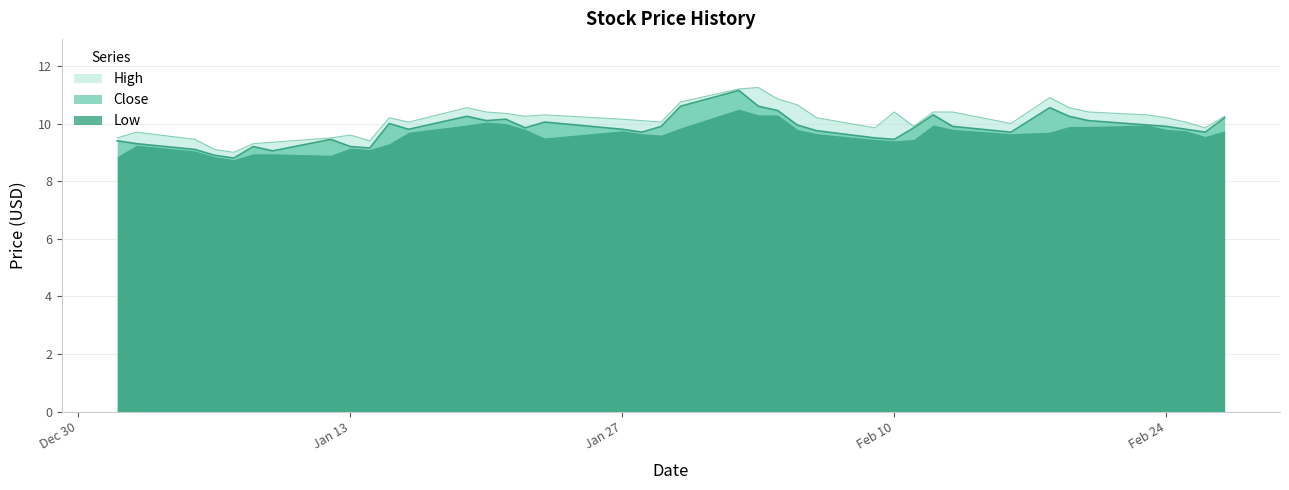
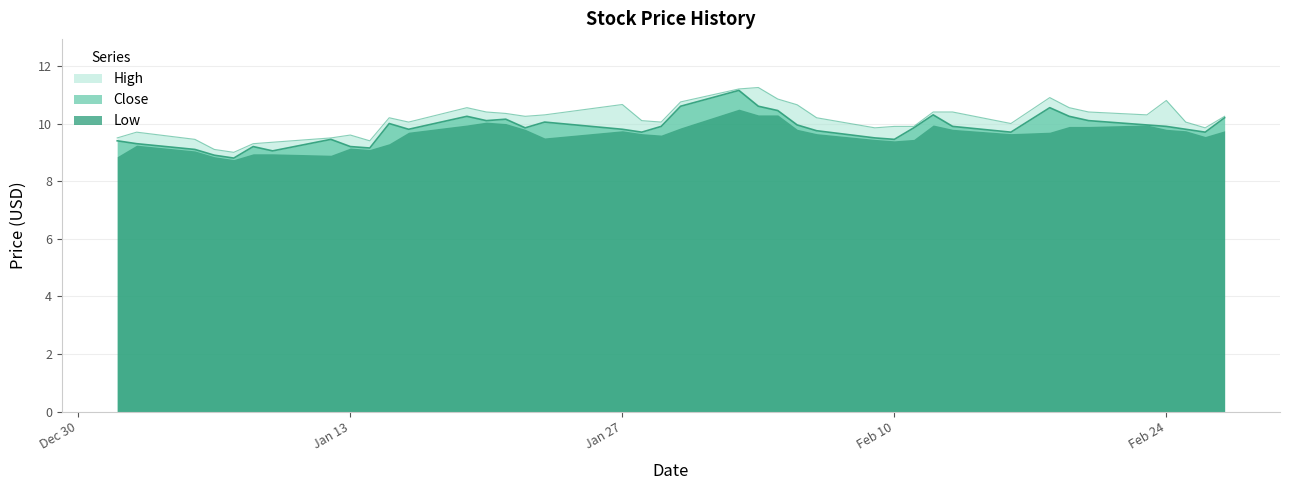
  {
    "Close": {
      "Feb 24": 9.9
    },
    "High": {
      "Jan 13": 9.6,
-     "Jan 27": 10.2,
-     "Feb 10": 10.4,
-     "Feb 24": 10.2
+     "Jan 27": 10.7,
+     "Feb 10": 9.9,
+     "Feb 24": 10.8
    },
    "Low": {
      "Feb 24": 9.8
    }
  }
